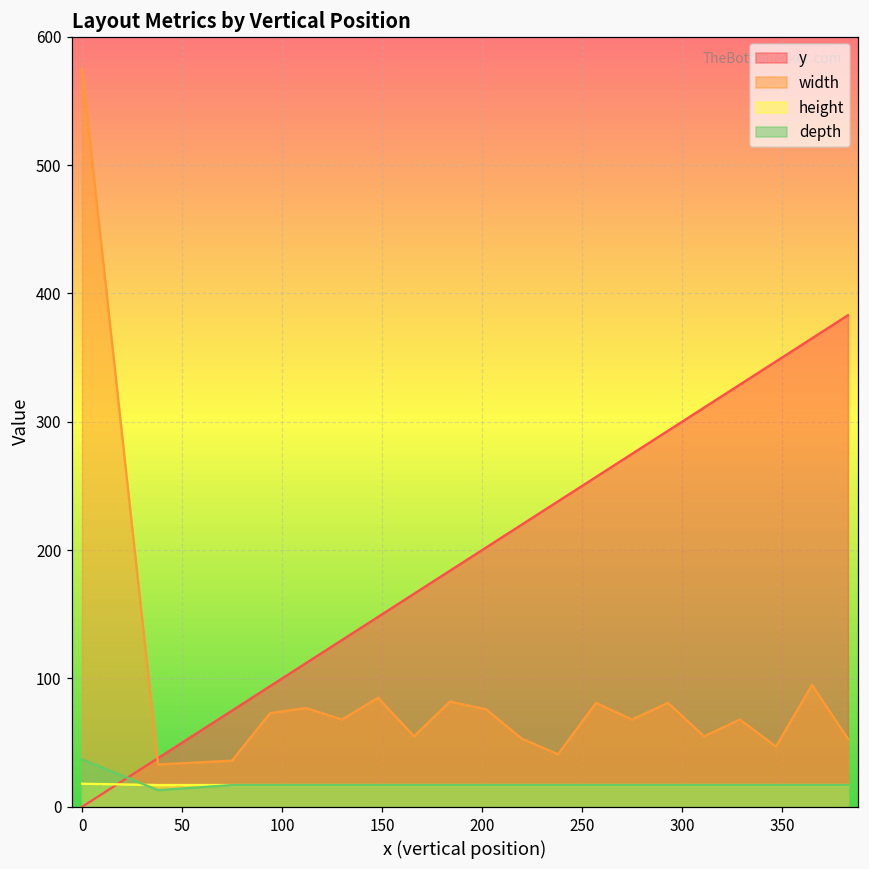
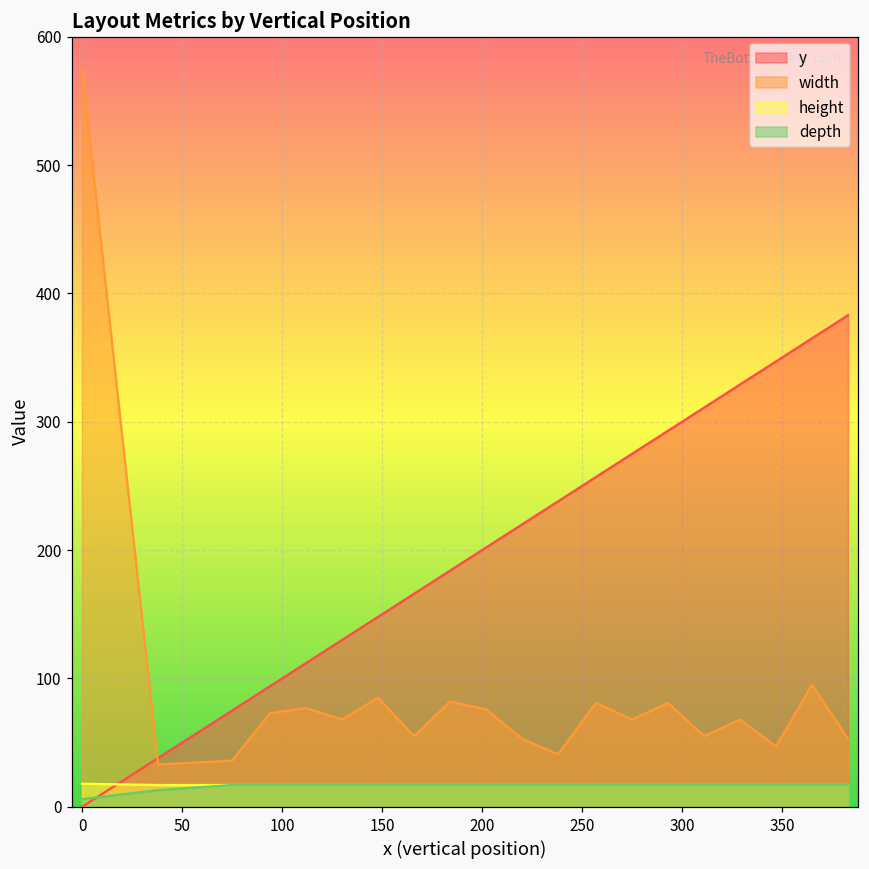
  {
    "y": {
      "0": 0
    },
    "width": {
      "0": 575
    },
    "height": {
      "0": 18
    },
    "depth": {
-     "0": 37
+     "0": 6
    }
  }
